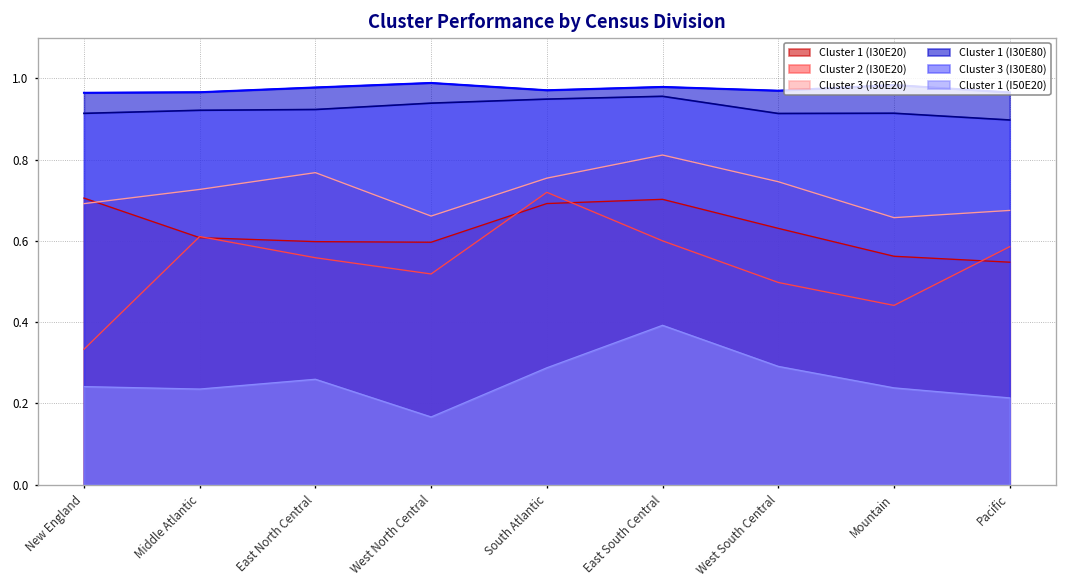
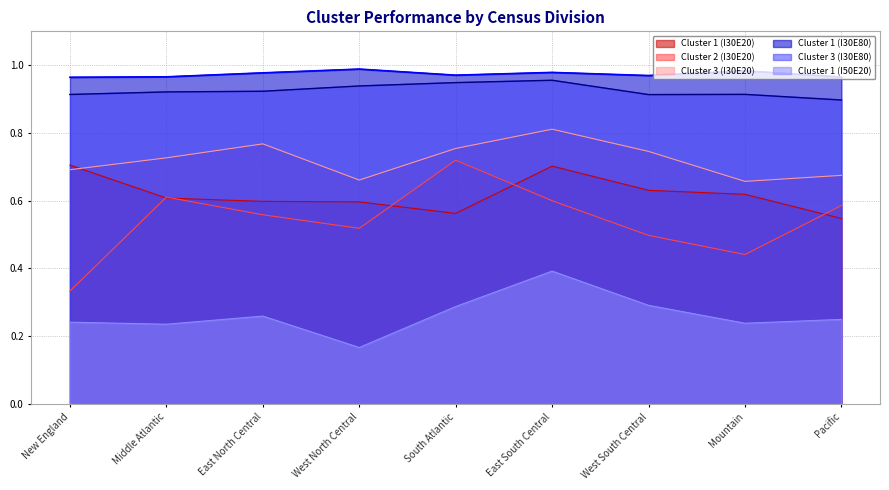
  {
    "Cluster 1 (I30E20)": {
      "New England": 0.71,
      "East North Central": 0.60,
      "West North Central": 0.60,
-     "South Atlantic": 0.69,
+     "South Atlantic": 0.56,
      "East South Central": 0.70,
      "West South Central": 0.63,
-     "Mountain": 0.56,
+     "Mountain": 0.62,
      "Pacific": 0.55
    },
    "Cluster 2 (I30E20)": {
      "New England": 0.33,
      "East North Central": 0.56,
      "West North Central": 0.52,
      "South Atlantic": 0.72,
      "East South Central": 0.60,
      "West South Central": 0.50,
      "Mountain": 0.44,
      "Pacific": 0.59
    },
    "Cluster 3 (I30E20)": {
      "New England": 0.69,
      "Middle Atlantic": 0.73,
      "East North Central": 0.77,
      "West North Central": 0.66,
      "South Atlantic": 0.75,
      "East South Central": 0.81,
      "West South Central": 0.75,
      "Mountain": 0.66,
      "Pacific": 0.67
    },
    "Cluster 1 (I30E80)": {
      "New England": 0.96,
      "Middle Atlantic": 0.97,
      "East North Central": 0.98,
      "West North Central": 0.99,
      "South Atlantic": 0.97,
      "East South Central": 0.98,
      "West South Central": 0.97
    },
    "Cluster 3 (I30E80)": {
      "New England": 0.91,
      "Middle Atlantic": 0.92,
      "East North Central": 0.92,
      "West North Central": 0.94,
      "South Atlantic": 0.95,
      "East South Central": 0.96,
      "West South Central": 0.91,
      "Mountain": 0.91,
      "Pacific": 0.90
    },
    "Cluster 1 (I50E20)": {
      "New England": 0.24,
      "Middle Atlantic": 0.24,
      "East North Central": 0.26,
      "West North Central": 0.17,
      "South Atlantic": 0.29,
      "East South Central": 0.39,
      "West South Central": 0.29,
      "Mountain": 0.24,
-     "Pacific": 0.21
+     "Pacific": 0.25
    }
  }
